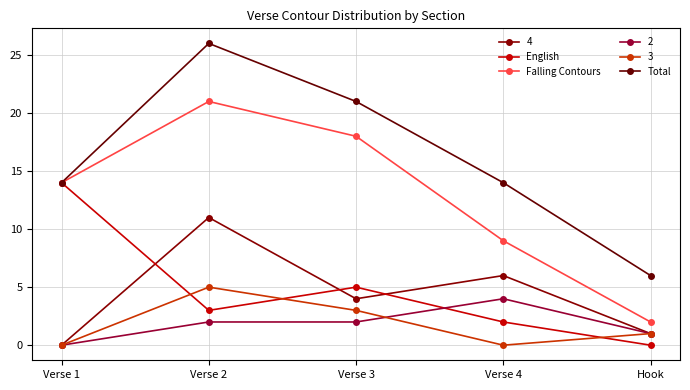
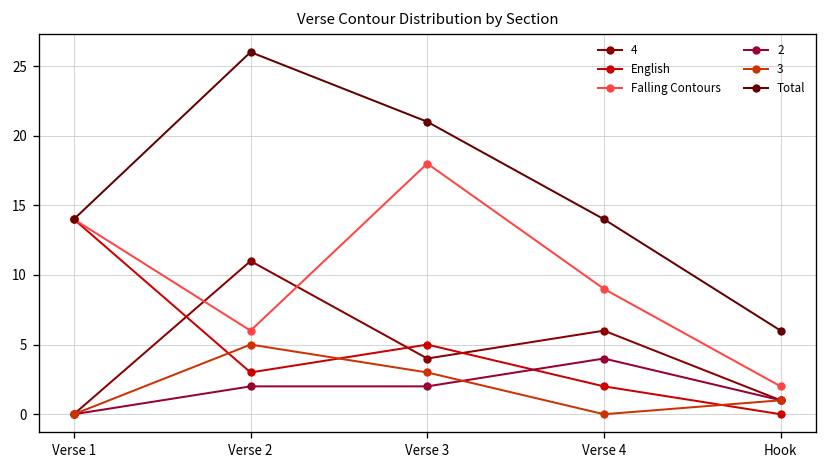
  {
    "Falling Contours": {
-     "Verse 2": 21,
+     "Verse 2": 6,
      "Verse 3": 18,
      "Verse 4": 9,
      "Hook": 2
    }
  }
